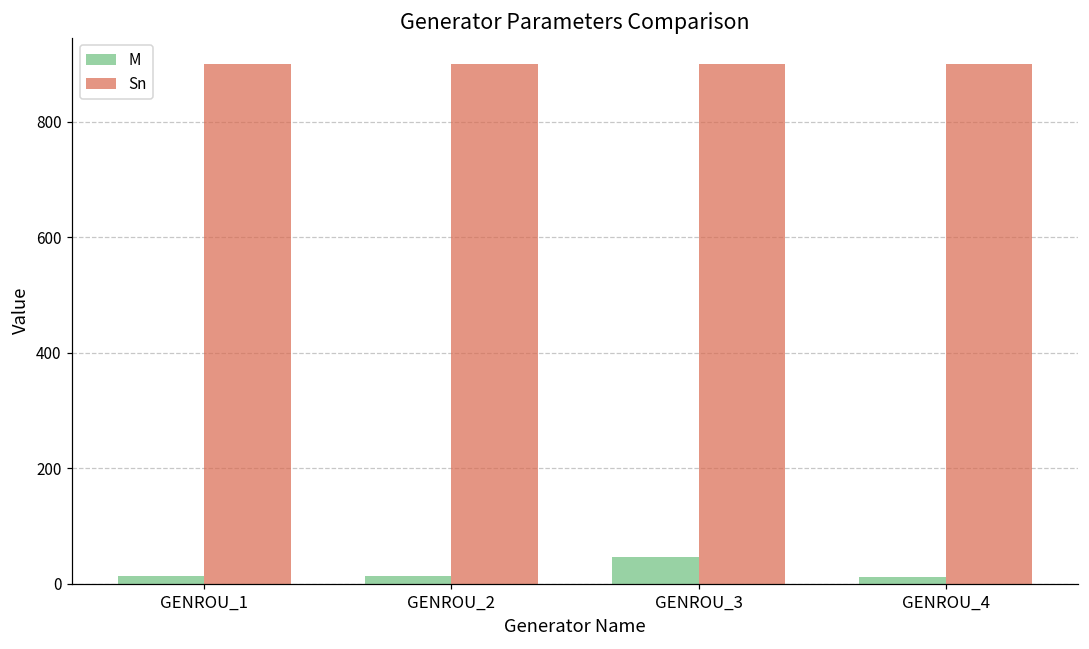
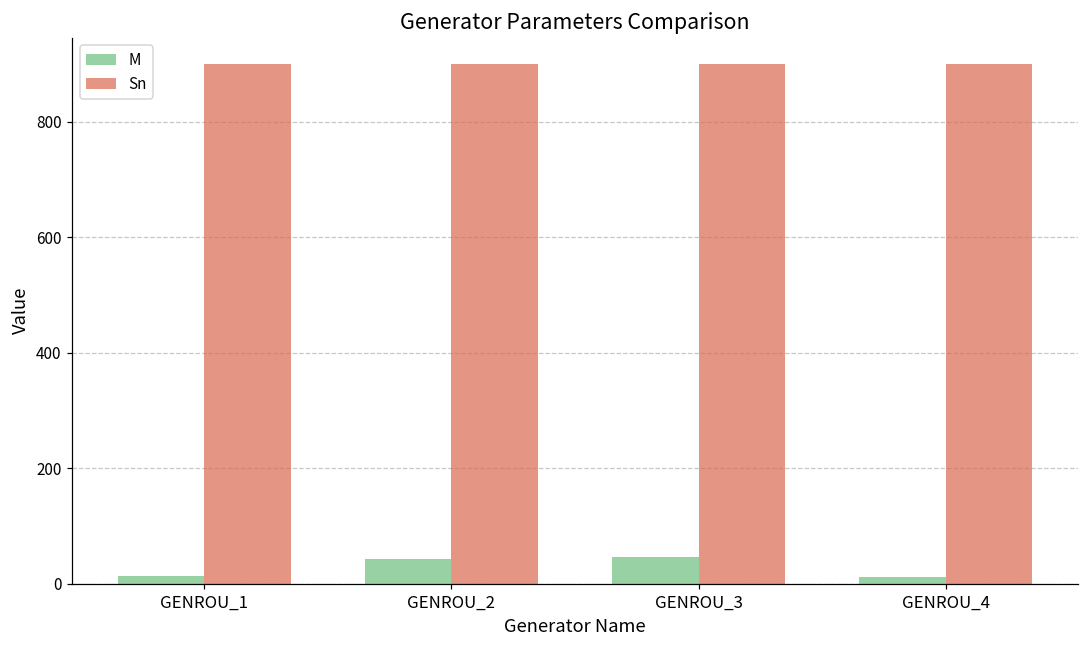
  {
    "M": {
      "GENROU_1": 10,
-     "GENROU_2": 10,
+     "GENROU_2": 40,
      "GENROU_3": 50,
      "GENROU_4": 10
    },
    "Sn": {
      "GENROU_1": 900,
      "GENROU_2": 900,
      "GENROU_3": 900,
      "GENROU_4": 900
    }
  }
